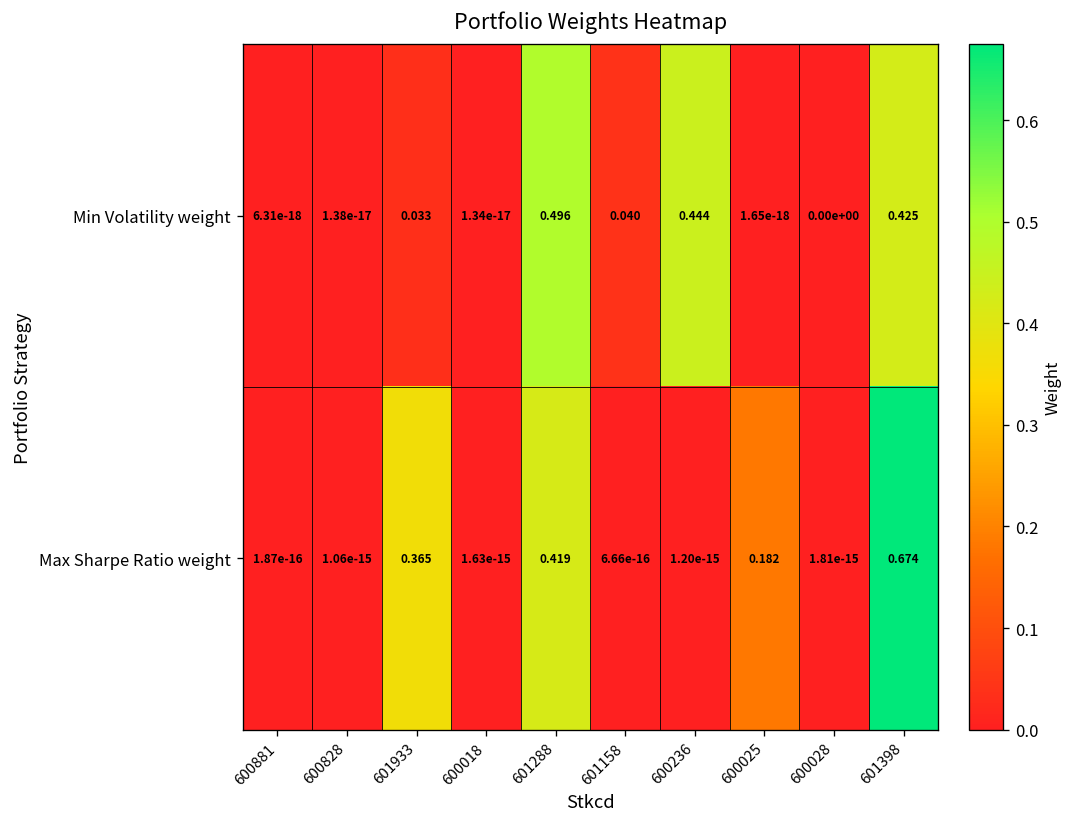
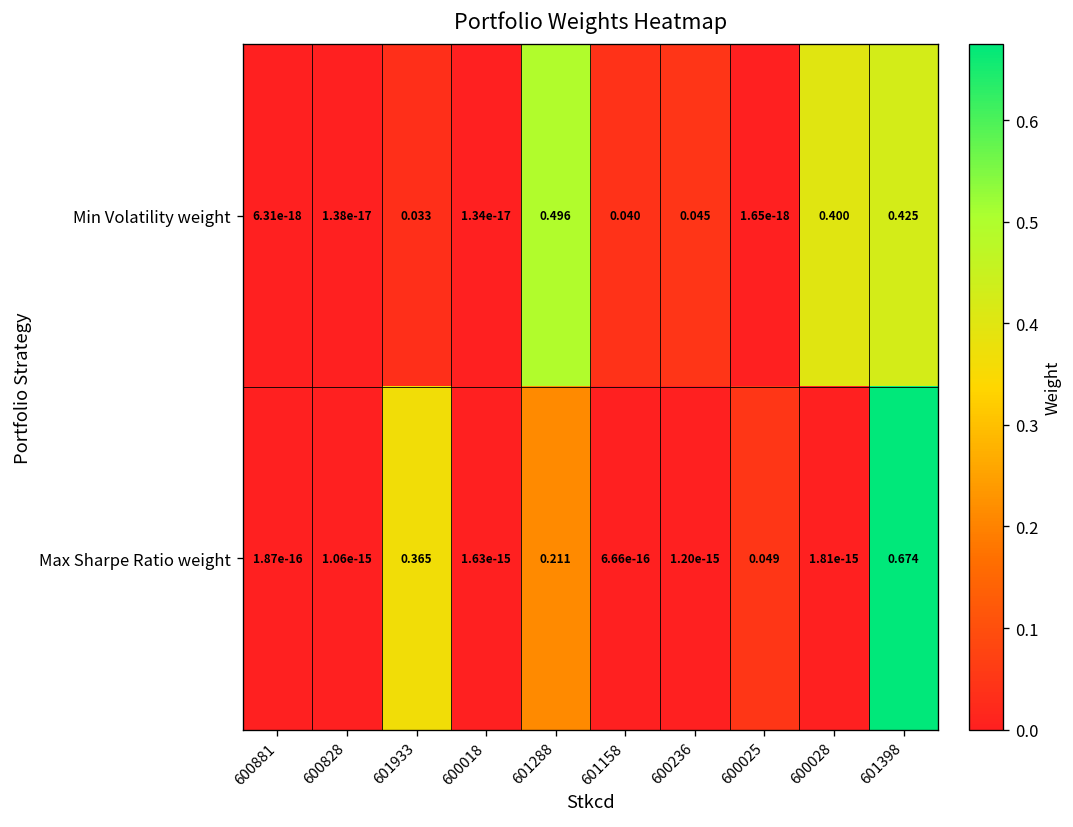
  {
    "Min Volatility weight": {
      "600881": "6.31e-18",
      "600828": "1.38e-17",
      "601933": "0.033",
      "600018": "1.34e-17",
      "601288": "0.496",
      "601158": "0.040",
-     "600236": "0.444",
+     "600236": "0.045",
      "600025": "1.65e-18",
-     "600028": "0.00e+00",
+     "600028": "0.400",
      "601398": "0.425"
    },
    "Max Sharpe Ratio weight": {
      "600881": "1.87e-16",
      "600828": "1.06e-15",
      "601933": "0.365",
      "600018": "1.63e-15",
-     "601288": "0.419",
+     "601288": "0.211",
      "601158": "6.66e-16",
      "600236": "1.20e-15",
-     "600025": "0.182",
+     "600025": "0.049",
      "600028": "1.81e-15",
      "601398": "0.674"
    }
  }
